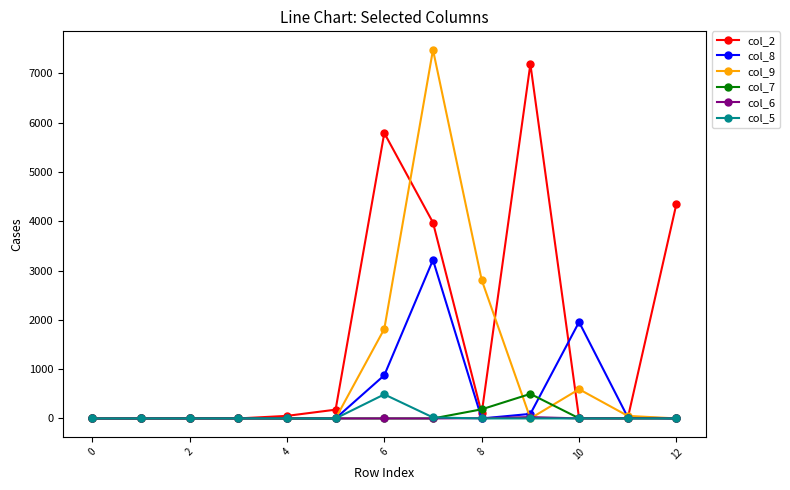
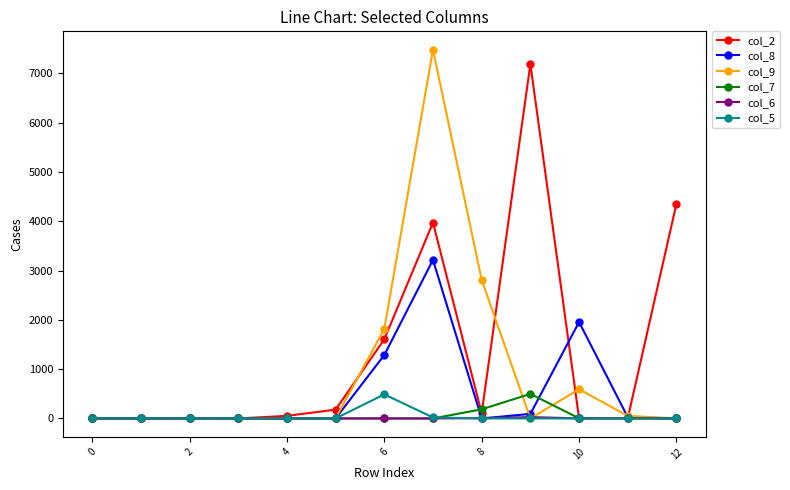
  {
    "col_2": {
-     "6": 5800,
+     "6": 1600,
      "8": 100,
      "12": 4400
    },
    "col_8": {
-     "6": 900,
+     "6": 1300,
      "10": 2000
    },
    "col_9": {
      "6": 1800,
      "8": 2800,
      "10": 600
    },
    "col_7": {
      "8": 200
    },
    "col_5": {
      "6": 500
    }
  }
